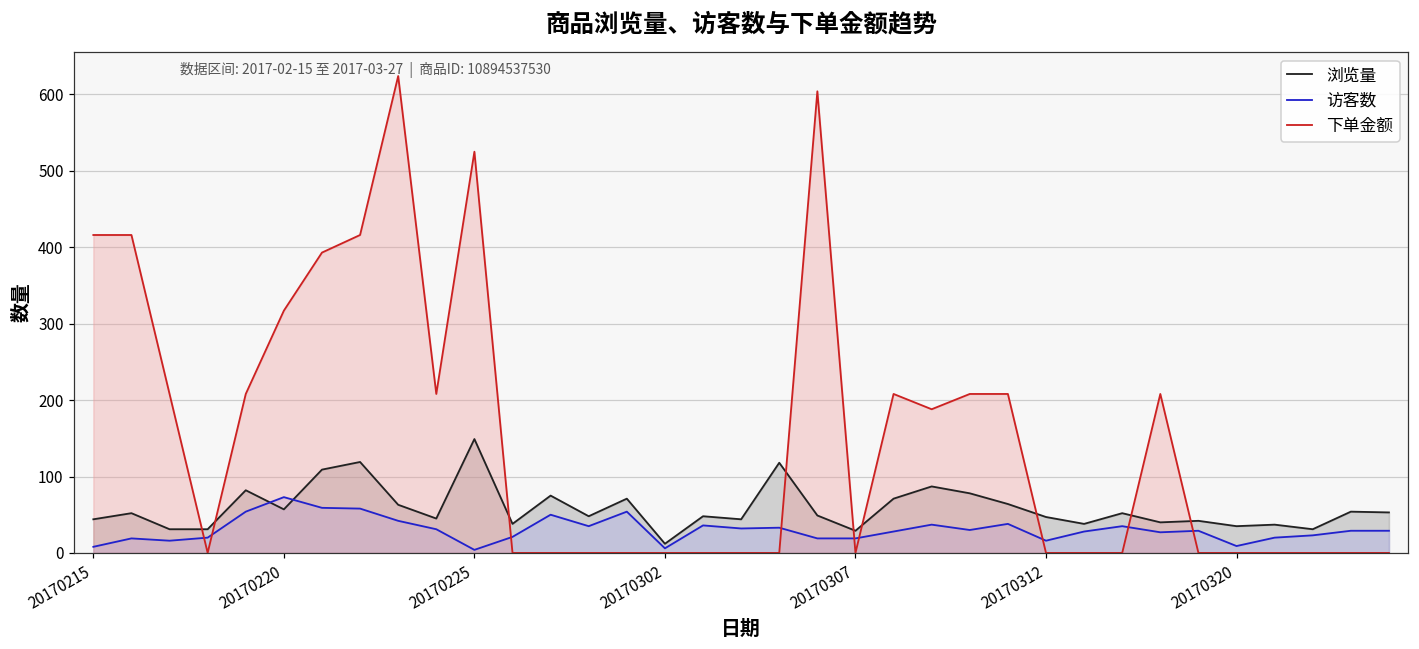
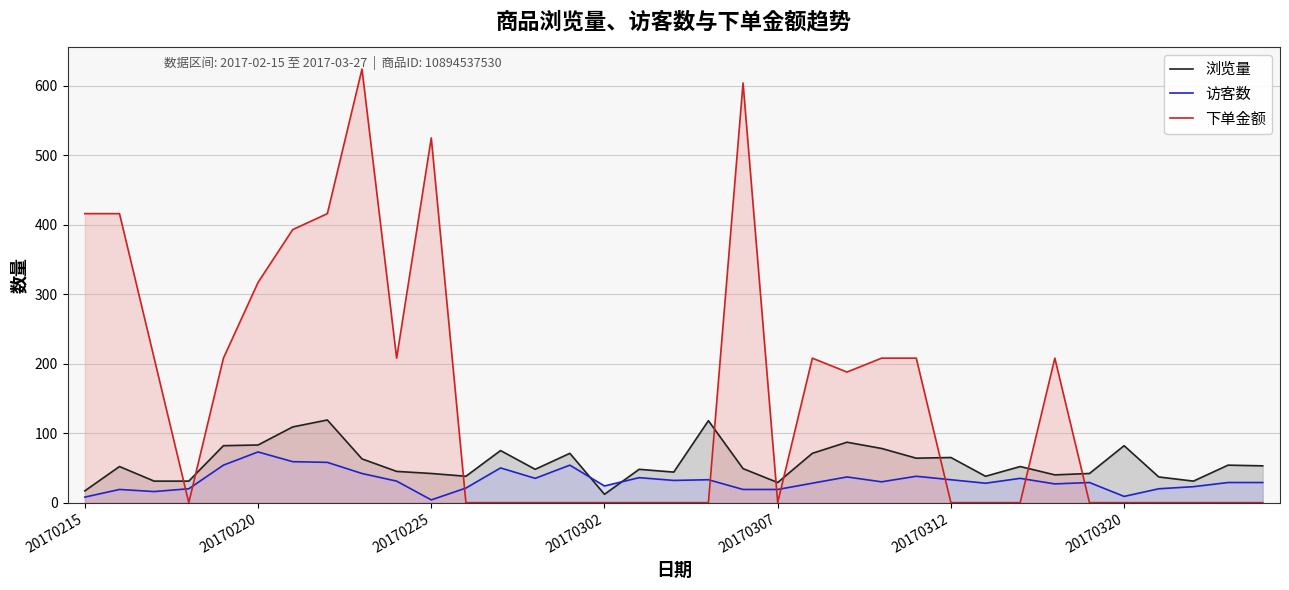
  {
    "浏览量": {
-     "20170215": 40,
-     "20170220": 60,
-     "20170225": 150,
+     "20170215": 20,
+     "20170220": 80,
+     "20170225": 40,
      "20170302": 10,
      "20170307": 30,
-     "20170312": 50,
-     "20170320": 40
+     "20170312": 70,
+     "20170320": 80
    },
    "访客数": {
      "20170215": 10,
      "20170220": 70,
      "20170225": 0,
-     "20170302": 10,
+     "20170302": 20,
      "20170307": 20,
-     "20170312": 20,
+     "20170312": 30,
      "20170320": 10
    },
    "下单金额": {
      "20170215": 420,
      "20170220": 320,
      "20170225": 530,
      "20170302": 0,
      "20170307": 0,
      "20170312": 0,
      "20170320": 0
    }
  }
